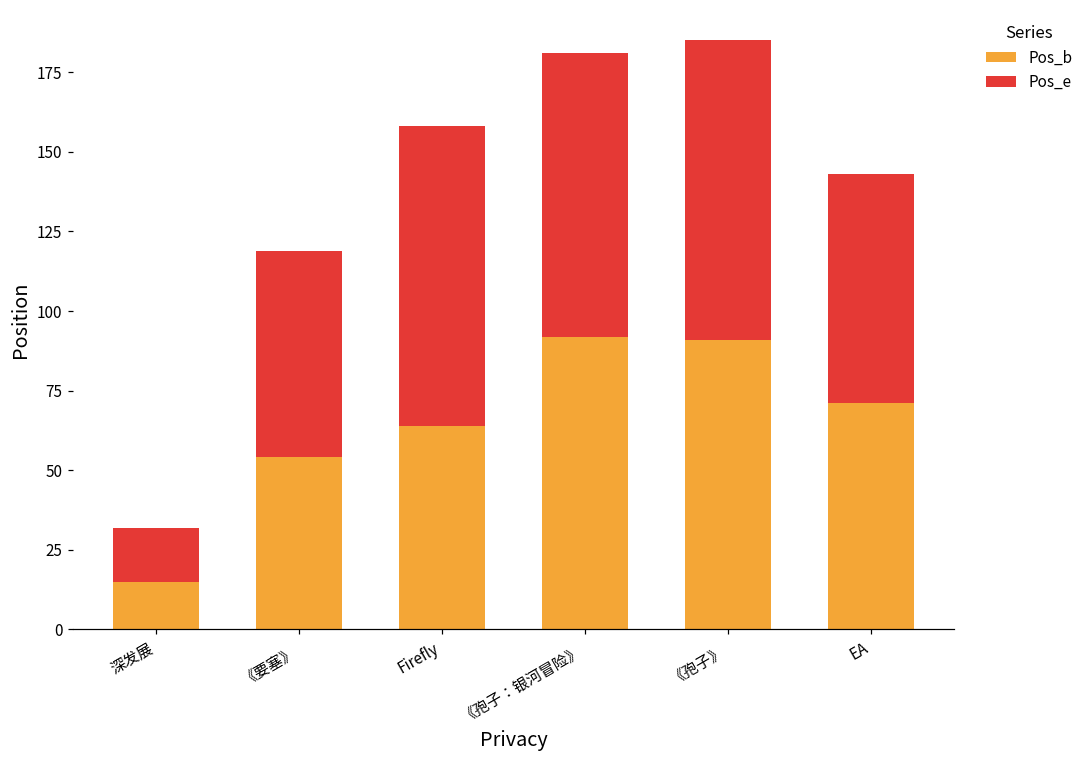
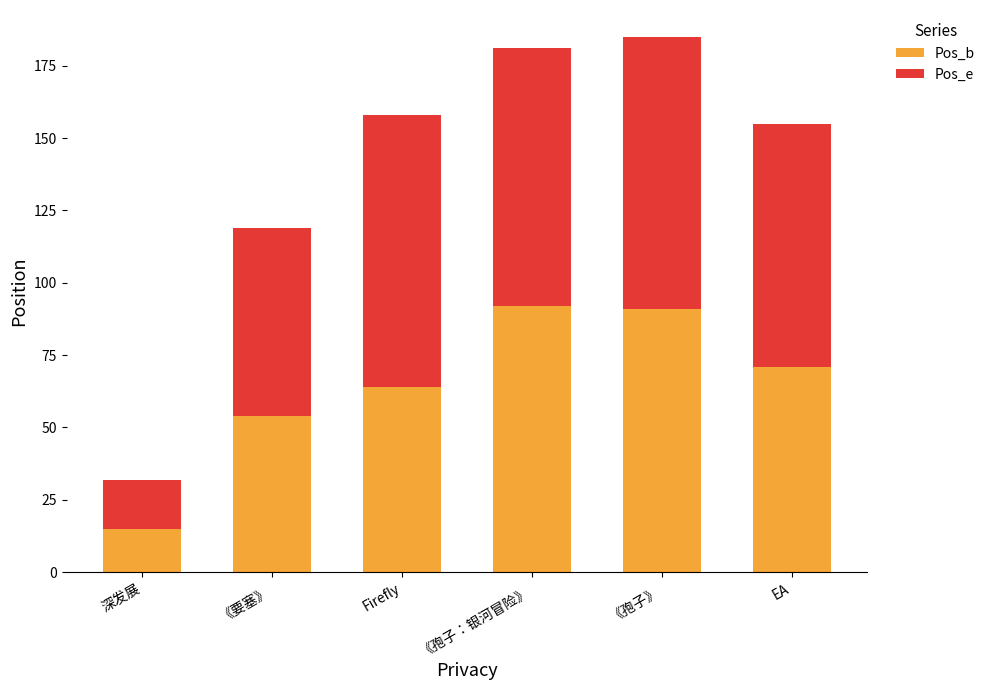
  {
    "Pos_b": {
      "深发展": 15,
      "《要塞》": 54,
      "Firefly": 64,
      "《孢子：银河冒险》": 92,
      "《孢子》": 91,
      "EA": 71
    },
    "Pos_e": {
      "深发展": 17,
      "《要塞》": 65,
      "Firefly": 94,
      "《孢子：银河冒险》": 89,
      "《孢子》": 94,
-     "EA": 72
+     "EA": 84
    }
  }
